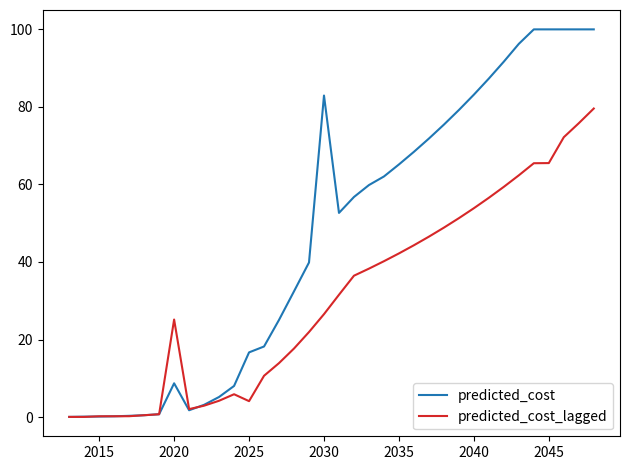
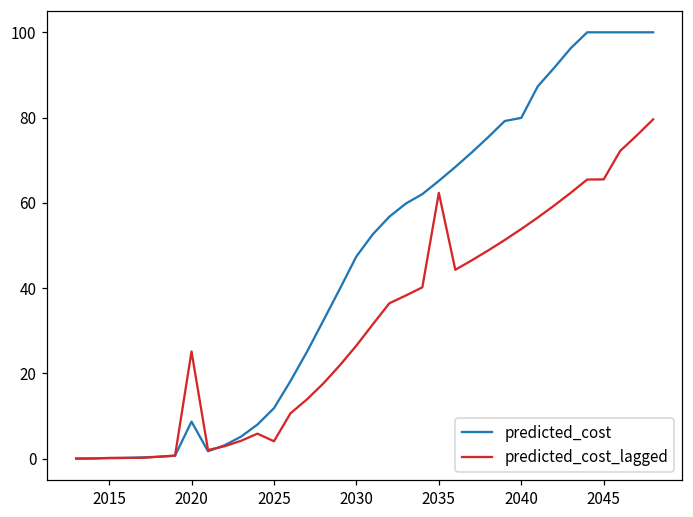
  {
    "predicted_cost": {
      "2020": 9,
-     "2025": 17,
-     "2030": 83,
+     "2025": 12,
+     "2030": 47,
      "2035": 65,
-     "2040": 83,
+     "2040": 80,
      "2045": 100
    },
    "predicted_cost_lagged": {
      "2020": 25,
      "2025": 4,
      "2030": 27,
-     "2035": 42,
+     "2035": 62,
      "2040": 54,
      "2045": 66
    }
  }
